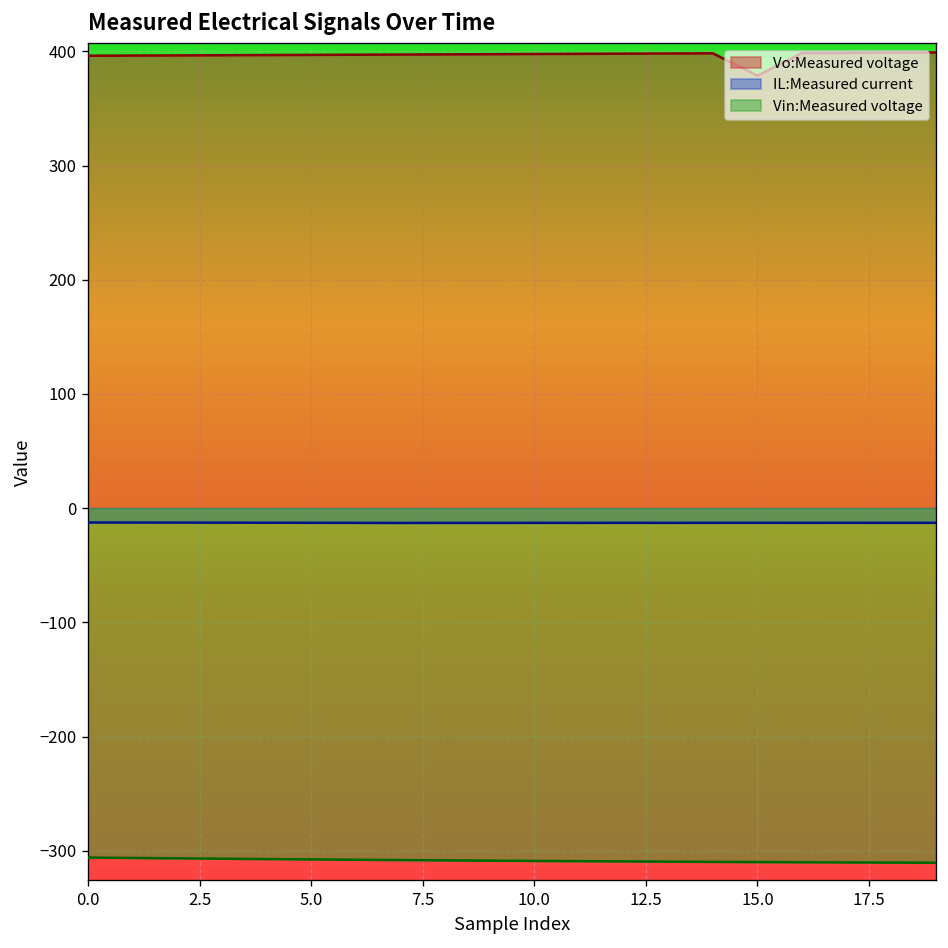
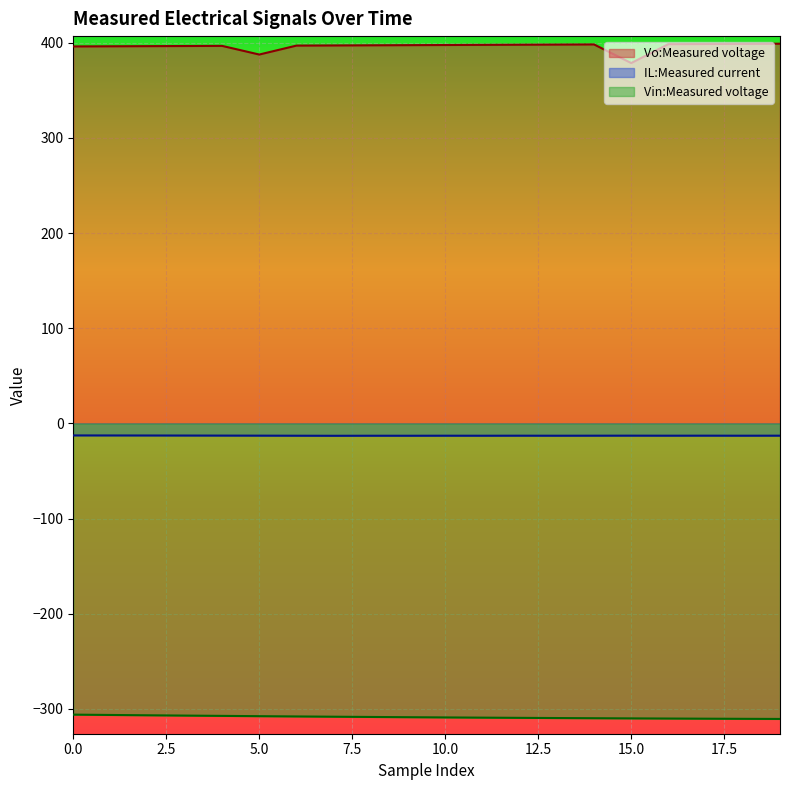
  {
    "Vo:Measured voltage": {
      "0.0": 400,
-     "5.0": 400,
+     "5.0": 390,
      "10.0": 400
    }
  }
